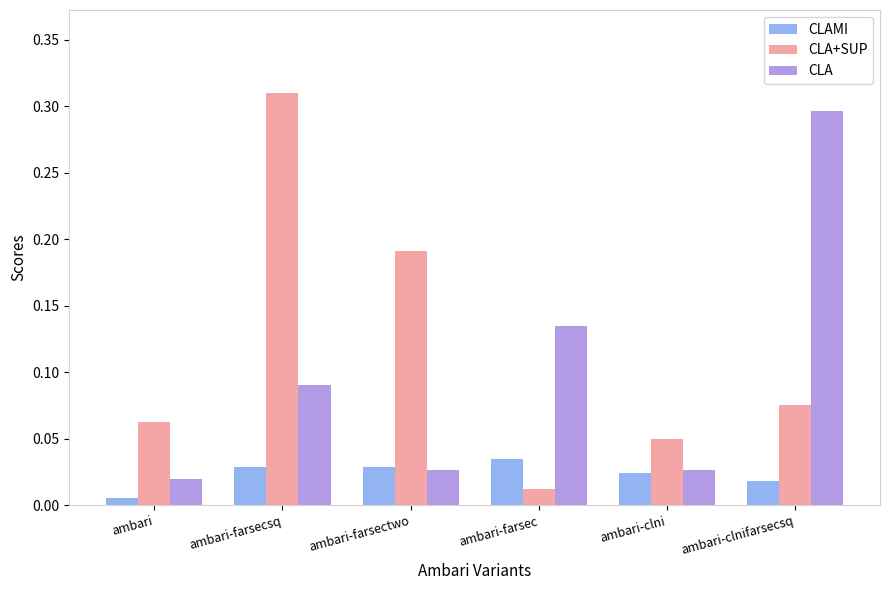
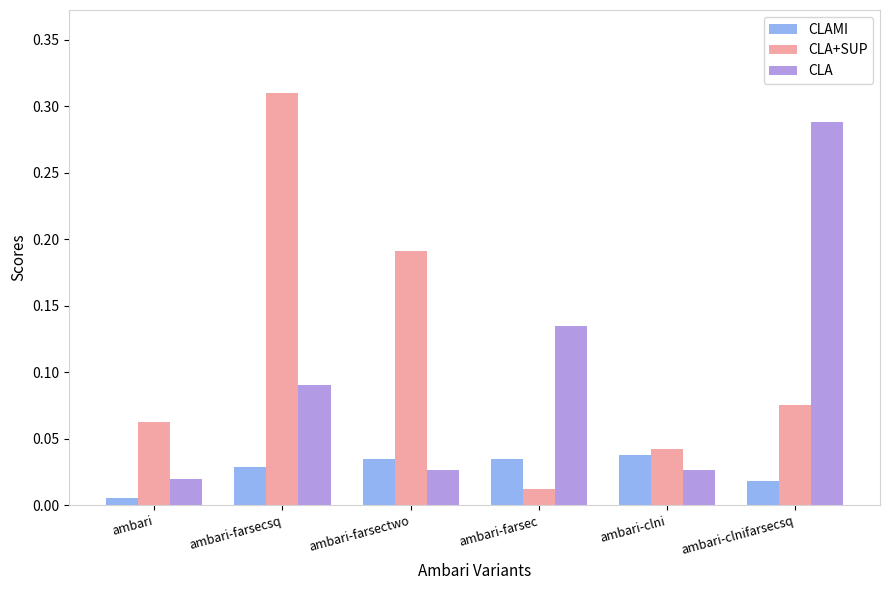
  {
    "CLAMI": {
      "ambari": 0.006,
      "ambari-farsecsq": 0.028,
-     "ambari-farsectwo": 0.028,
+     "ambari-farsectwo": 0.035,
      "ambari-farsec": 0.034,
-     "ambari-clni": 0.024,
+     "ambari-clni": 0.038,
      "ambari-clnifarsecsq": 0.018
    },
    "CLA+SUP": {
      "ambari": 0.063,
      "ambari-farsecsq": 0.310,
      "ambari-farsectwo": 0.191,
      "ambari-farsec": 0.012,
-     "ambari-clni": 0.050,
+     "ambari-clni": 0.043,
      "ambari-clnifarsecsq": 0.075
    },
    "CLA": {
      "ambari": 0.020,
      "ambari-farsecsq": 0.090,
      "ambari-farsectwo": 0.026,
      "ambari-farsec": 0.135,
      "ambari-clni": 0.026,
-     "ambari-clnifarsecsq": 0.296
+     "ambari-clnifarsecsq": 0.288
    }
  }
